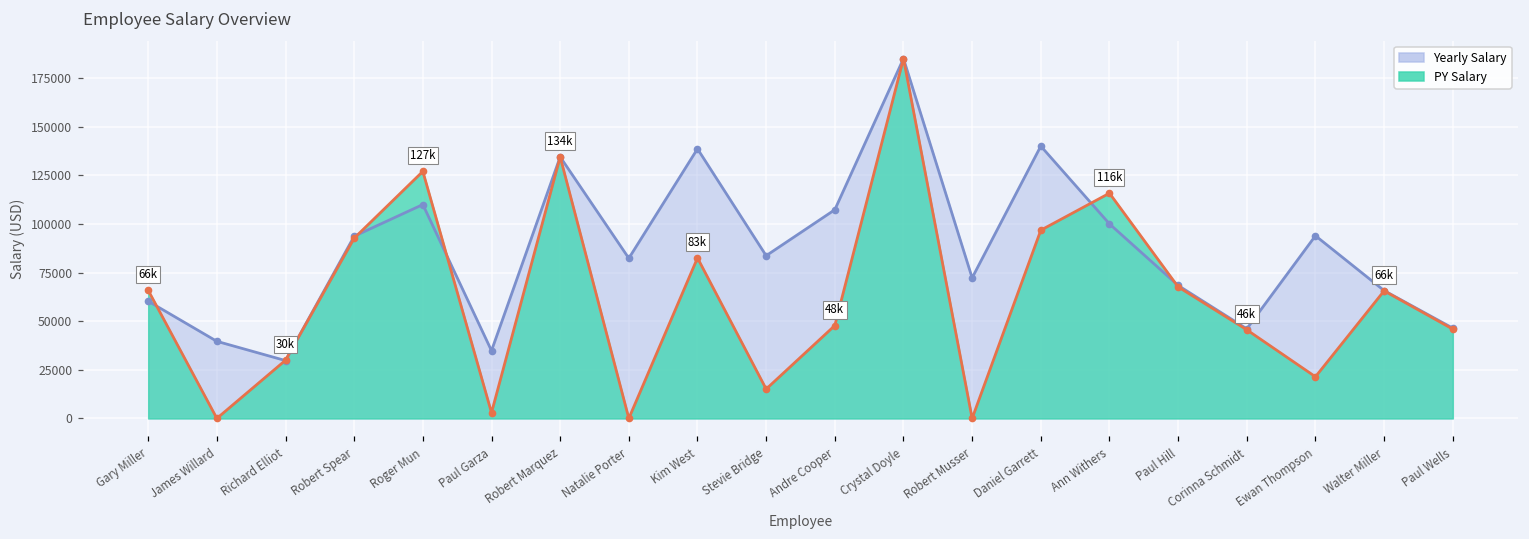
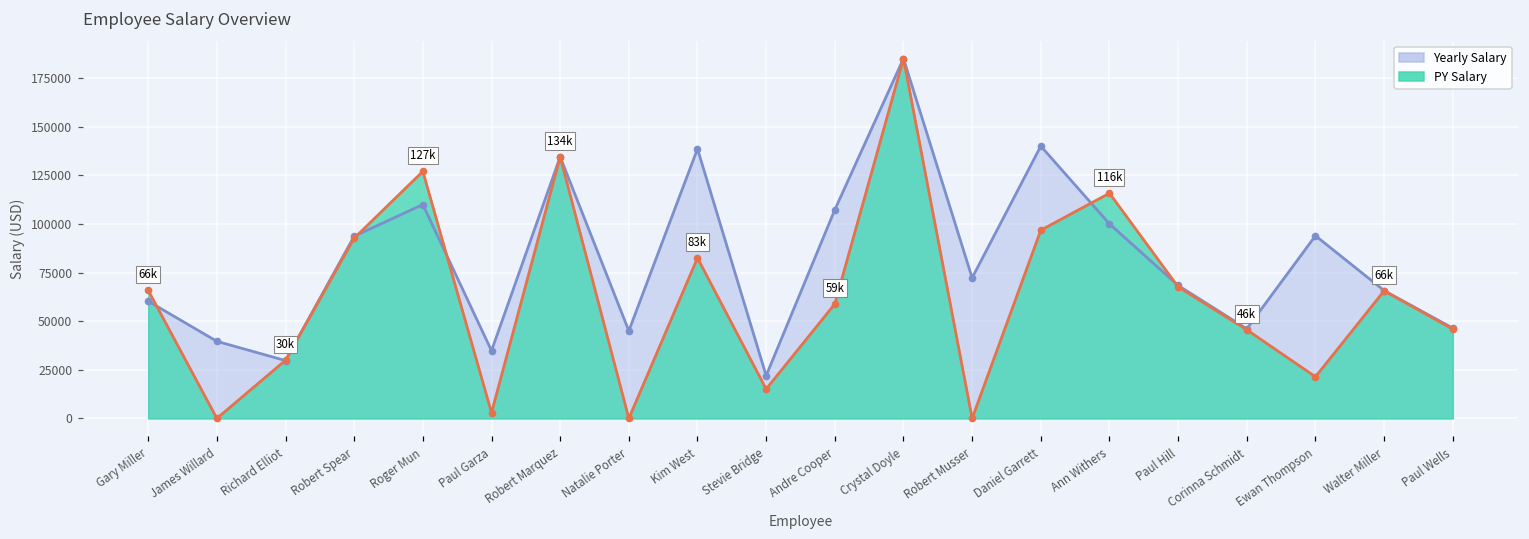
  {
    "Yearly Salary": {
      "Gary Miller": "60000",
      "James Willard": "40000",
      "Roger Mun": "110000",
      "Paul Garza": "35000",
-     "Natalie Porter": "82000",
+     "Natalie Porter": "45000",
      "Kim West": "139000",
-     "Stevie Bridge": "84000",
+     "Stevie Bridge": "22000",
      "Andre Cooper": "107000",
      "Robert Musser": "72000",
      "Daniel Garrett": "140000",
      "Ann Withers": "100000",
      "Ewan Thompson": "94000"
    },
    "PY Salary": {
-     "Andre Cooper": "48k"
+     "Andre Cooper": "59k"
    }
  }
